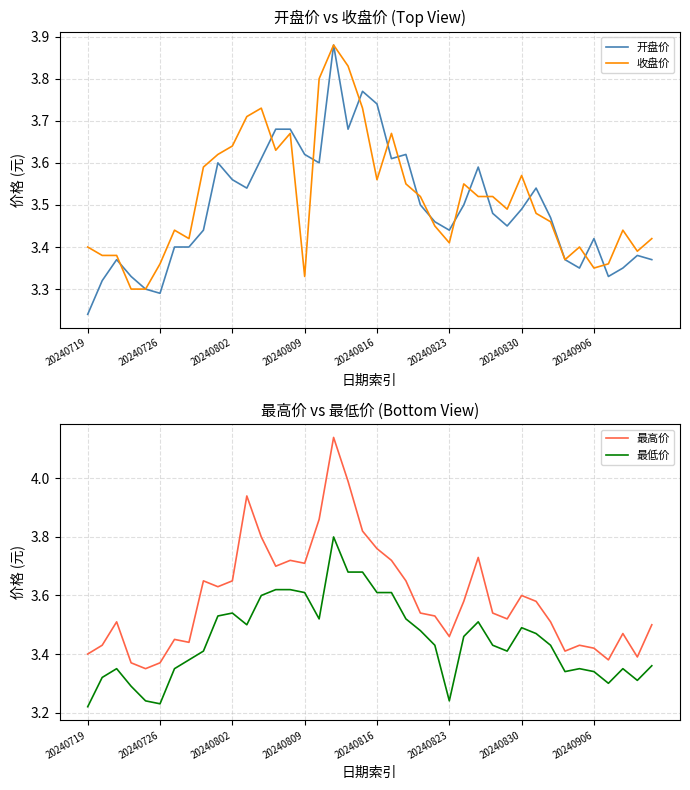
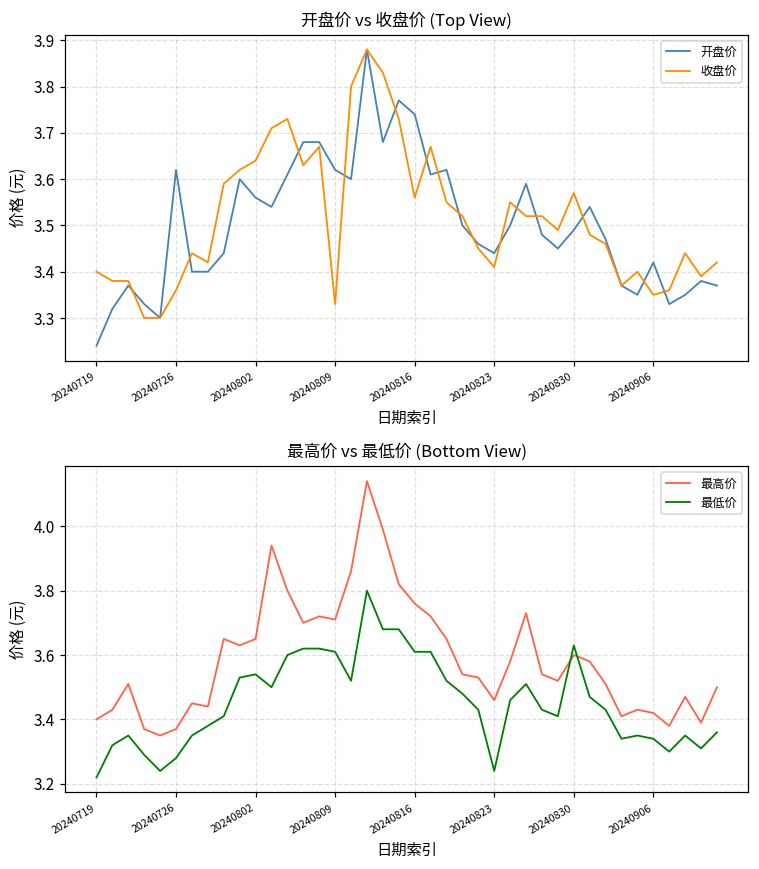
  {
    "开盘价 vs 收盘价 (Top View)": {
      "开盘价": {
        "20240719": 3.24,
-       "20240726": 3.29,
+       "20240726": 3.62,
        "20240802": 3.56,
        "20240809": 3.62,
        "20240816": 3.74,
        "20240823": 3.44,
        "20240830": 3.49,
        "20240906": 3.42
      },
      "收盘价": {
        "20240719": 3.40,
        "20240726": 3.36,
        "20240802": 3.64,
        "20240809": 3.33,
        "20240816": 3.56,
        "20240823": 3.41,
        "20240830": 3.57,
        "20240906": 3.35
      }
    },
    "最高价 vs 最低价 (Bottom View)": {
      "最高价": {
        "20240719": 3.40,
        "20240726": 3.37,
        "20240802": 3.65,
        "20240809": 3.71,
        "20240816": 3.76,
        "20240823": 3.46,
        "20240830": 3.60,
        "20240906": 3.42
      },
      "最低价": {
        "20240719": 3.22,
-       "20240726": 3.23,
+       "20240726": 3.28,
        "20240802": 3.54,
        "20240809": 3.61,
        "20240816": 3.61,
        "20240823": 3.24,
-       "20240830": 3.49,
+       "20240830": 3.63,
        "20240906": 3.34
      }
    }
  }
